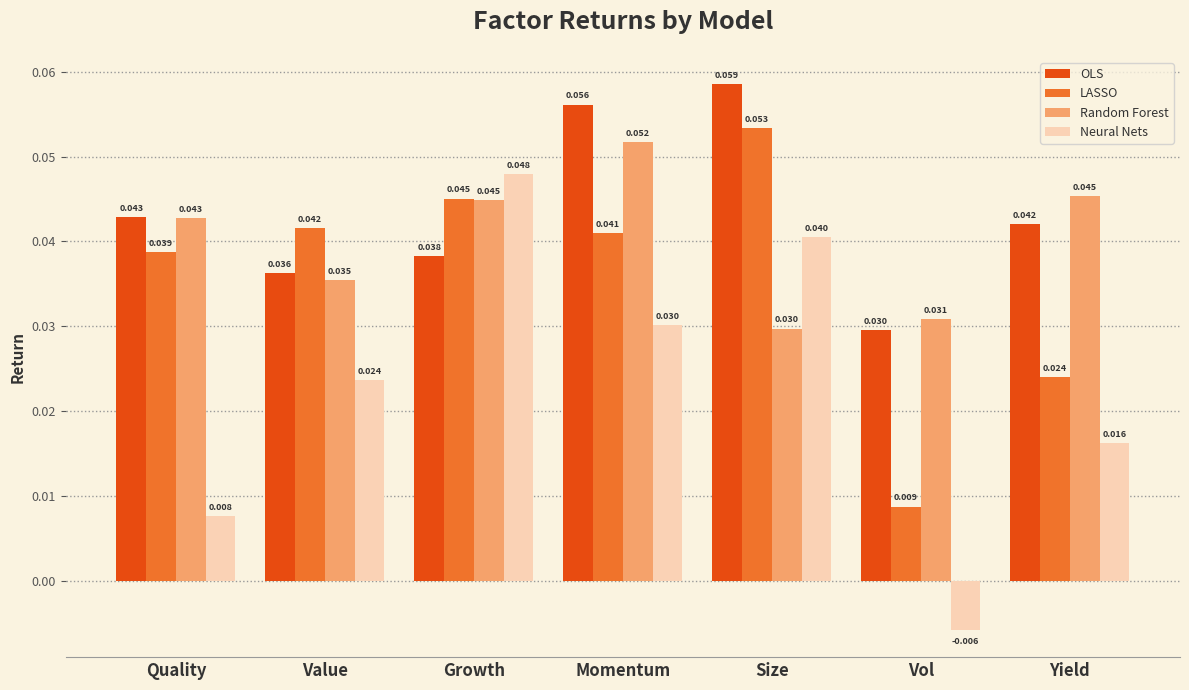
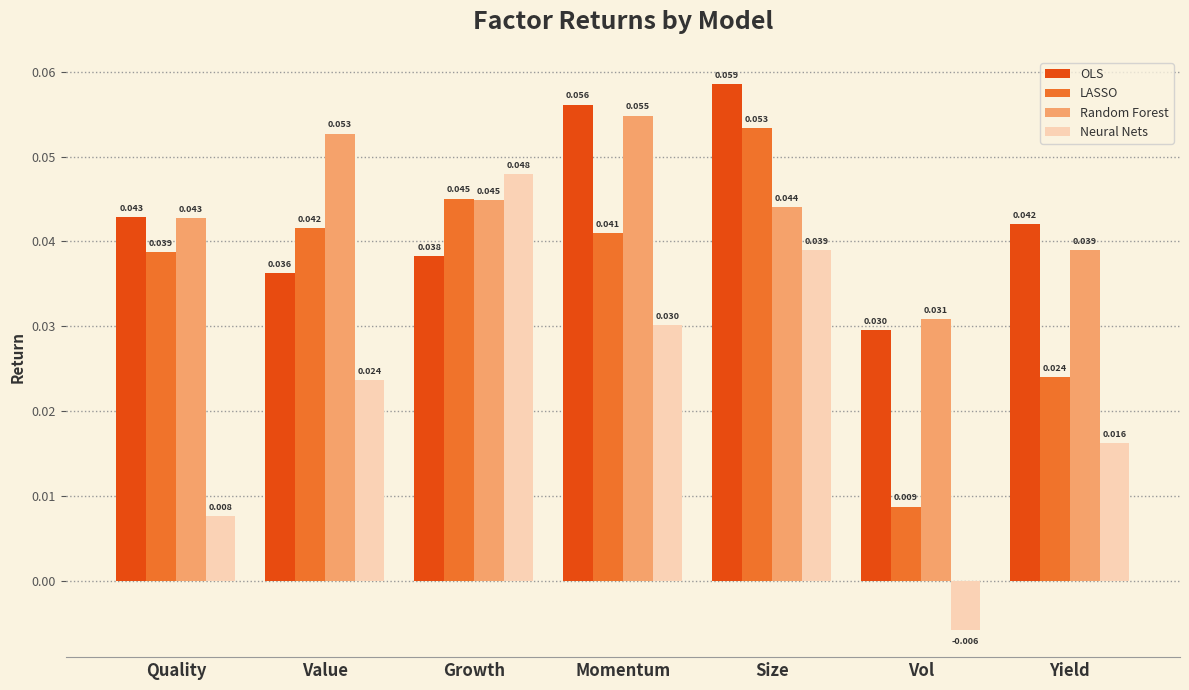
  {
    "Random Forest": {
      "Quality": 0.043,
-     "Value": 0.035,
+     "Value": 0.053,
      "Growth": 0.045,
-     "Momentum": 0.052,
-     "Size": 0.030,
+     "Momentum": 0.055,
+     "Size": 0.044,
      "Vol": 0.031,
-     "Yield": 0.045
+     "Yield": 0.039
    },
    "Neural Nets": {
      "Quality": 0.008,
      "Value": 0.024,
      "Growth": 0.048,
      "Momentum": 0.030,
-     "Size": 0.040,
+     "Size": 0.039,
      "Vol": -0.006,
      "Yield": 0.016
    }
  }
